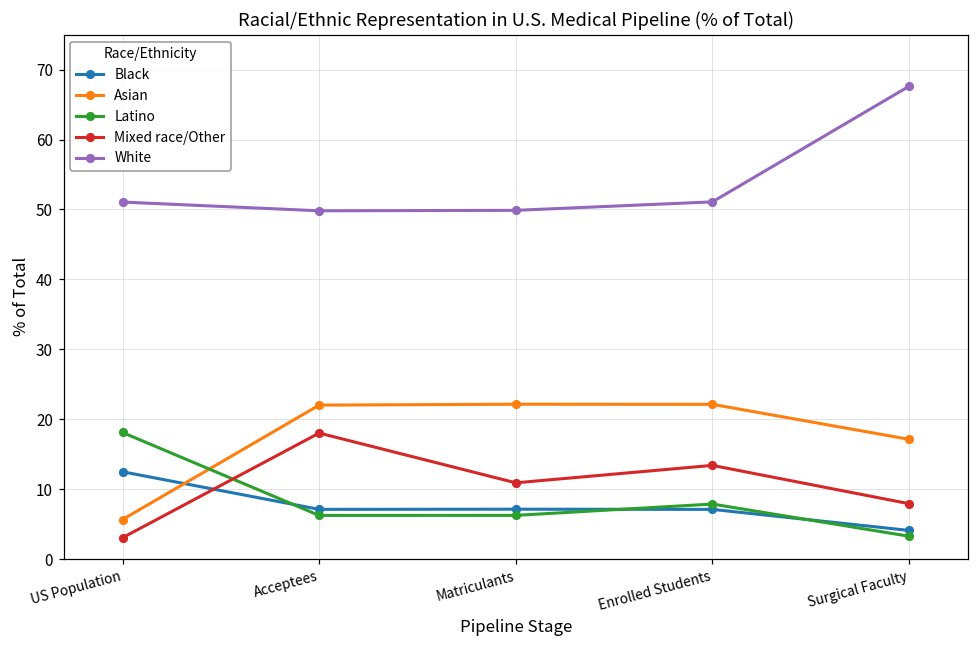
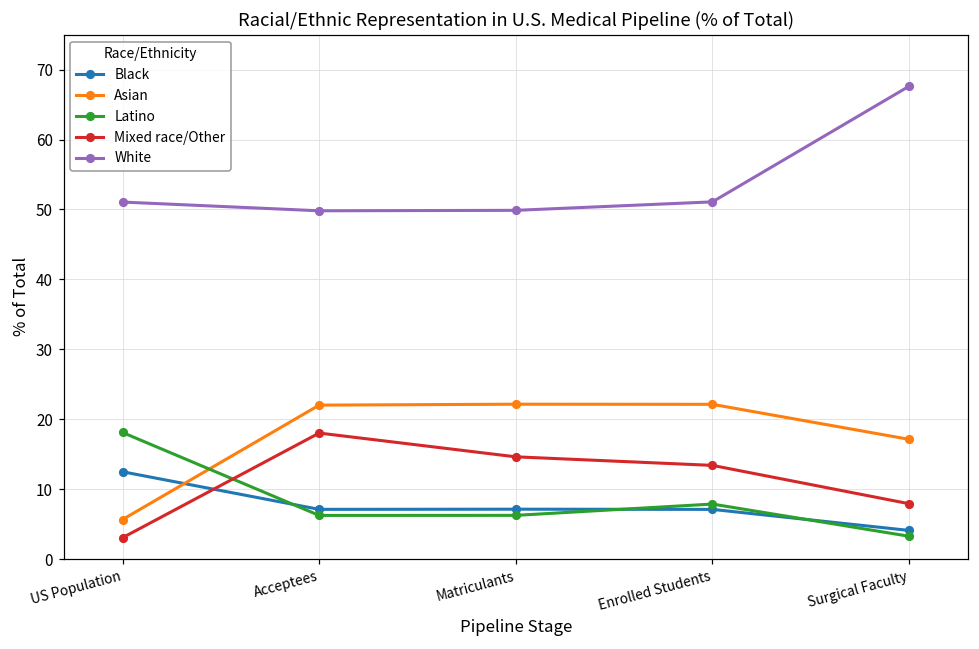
  {
    "Black": {
      "US Population": 12,
      "Acceptees": 7,
      "Matriculants": 7,
      "Enrolled Students": 7,
      "Surgical Faculty": 4
    },
    "Asian": {
      "US Population": 6,
      "Acceptees": 22,
      "Matriculants": 22,
      "Enrolled Students": 22,
      "Surgical Faculty": 17
    },
    "Latino": {
      "US Population": 18,
      "Acceptees": 6,
      "Matriculants": 6,
      "Enrolled Students": 8,
      "Surgical Faculty": 3
    },
    "Mixed race/Other": {
      "US Population": 3,
      "Acceptees": 18,
-     "Matriculants": 11,
+     "Matriculants": 15,
      "Enrolled Students": 13,
      "Surgical Faculty": 8
    },
    "White": {
      "US Population": 51,
      "Acceptees": 50,
      "Matriculants": 50,
      "Enrolled Students": 51,
      "Surgical Faculty": 68
    }
  }
